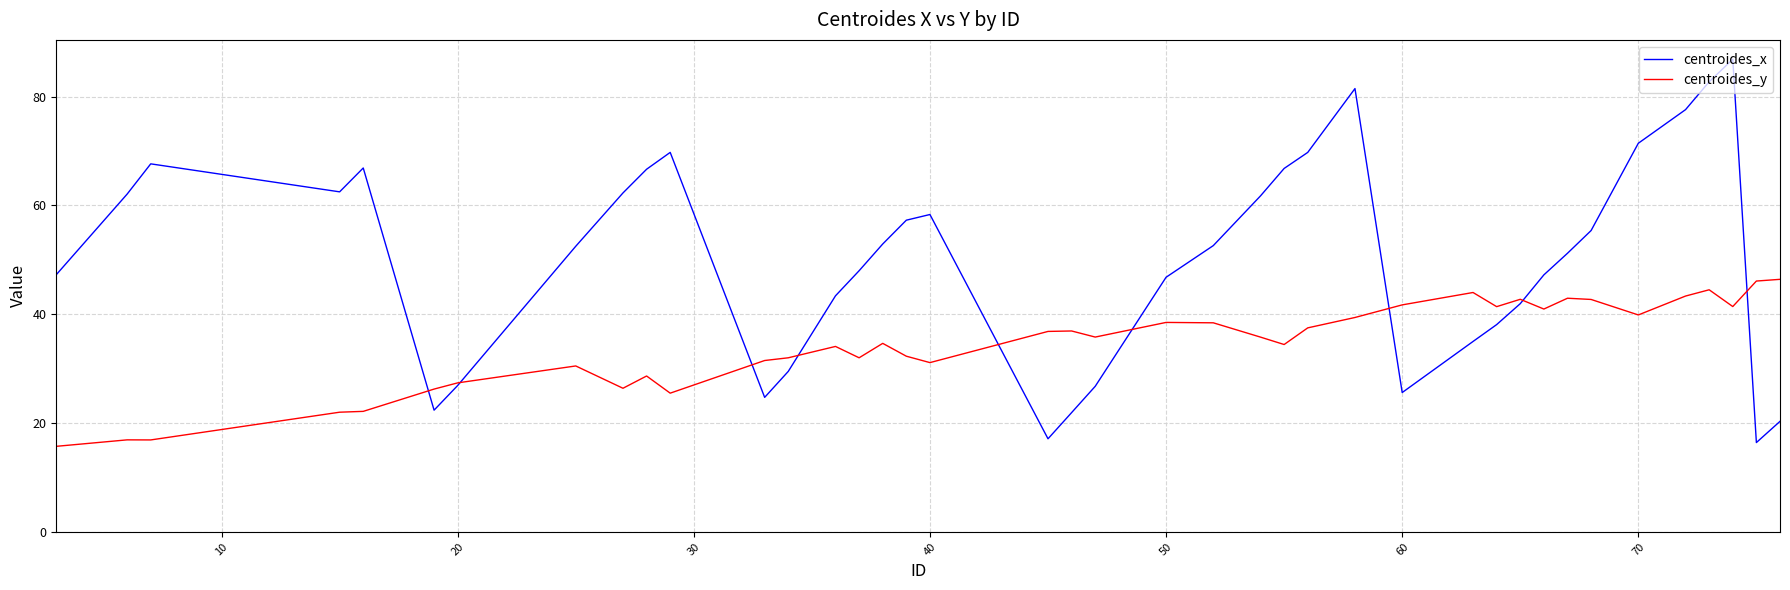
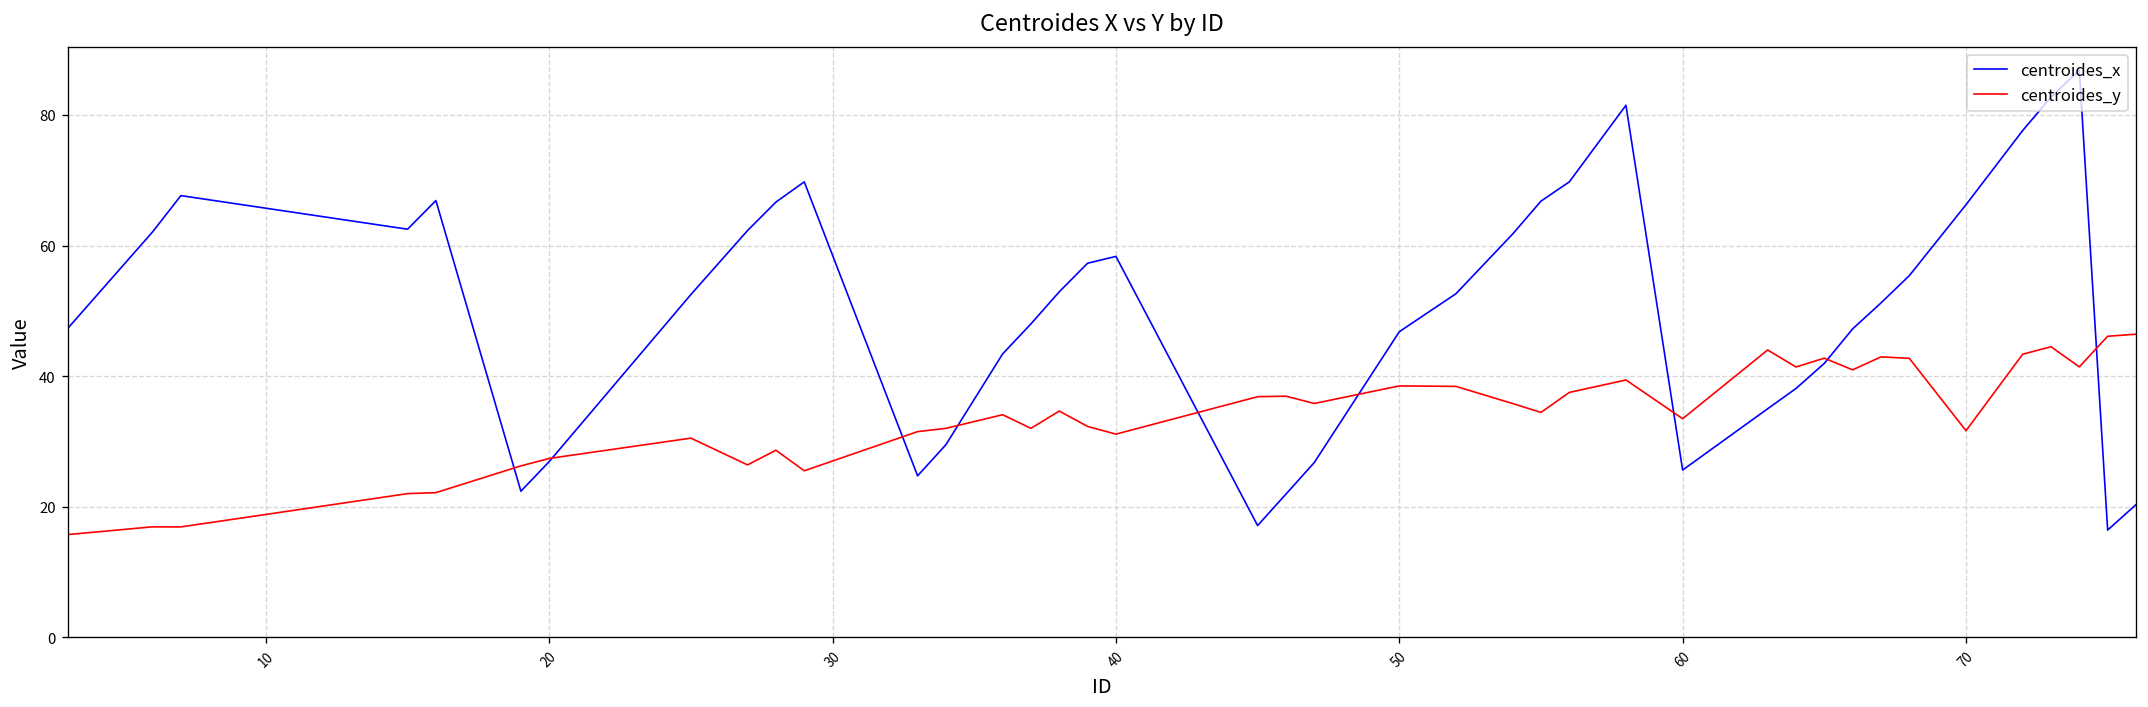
  {
    "centroides_x": {
      "20": 27,
      "40": 58,
      "50": 47,
      "60": 26,
-     "70": 71
+     "70": 66
    },
    "centroides_y": {
      "20": 27,
      "40": 31,
      "50": 39,
-     "60": 42,
-     "70": 40
+     "60": 33,
+     "70": 32
    }
  }
